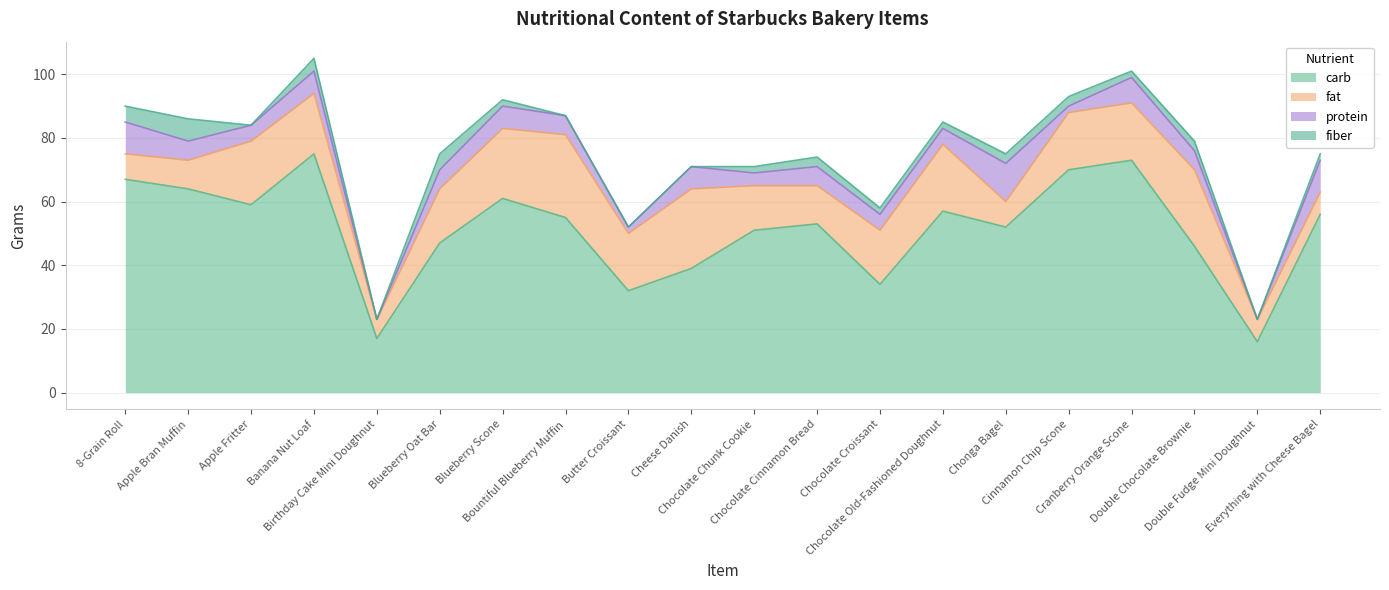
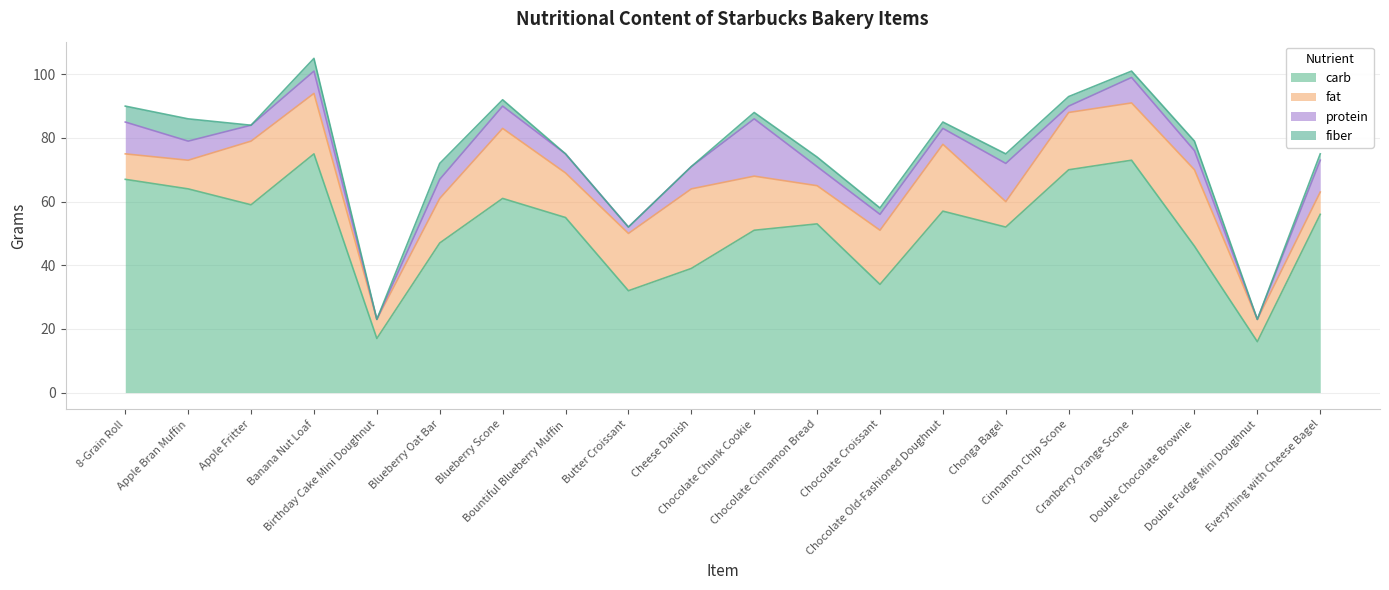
  {
    "fat": {
      "8-Grain Roll": 8,
      "Apple Bran Muffin": 9,
      "Apple Fritter": 20,
      "Banana Nut Loaf": 19,
-     "Blueberry Oat Bar": 17,
+     "Blueberry Oat Bar": 14,
      "Blueberry Scone": 22,
-     "Bountiful Blueberry Muffin": 26,
+     "Bountiful Blueberry Muffin": 14,
      "Butter Croissant": 18,
      "Cheese Danish": 25,
-     "Chocolate Chunk Cookie": 14,
+     "Chocolate Chunk Cookie": 17,
      "Chocolate Cinnamon Bread": 12,
      "Chocolate Croissant": 17,
      "Chocolate Old-Fashioned Doughnut": 21,
      "Chonga Bagel": 8,
      "Cinnamon Chip Scone": 18,
      "Cranberry Orange Scone": 18,
      "Double Chocolate Brownie": 24,
      "Everything with Cheese Bagel": 7
    },
    "protein": {
      "8-Grain Roll": 10,
      "Apple Bran Muffin": 6,
      "Banana Nut Loaf": 7,
      "Blueberry Oat Bar": 6,
      "Blueberry Scone": 7,
-     "Chocolate Chunk Cookie": 4,
+     "Chocolate Chunk Cookie": 18,
      "Chocolate Cinnamon Bread": 6,
      "Chocolate Croissant": 5,
      "Chocolate Old-Fashioned Doughnut": 5,
      "Chonga Bagel": 12,
      "Cinnamon Chip Scone": 2,
      "Cranberry Orange Scone": 8,
      "Double Chocolate Brownie": 6,
      "Everything with Cheese Bagel": 10
    }
  }
